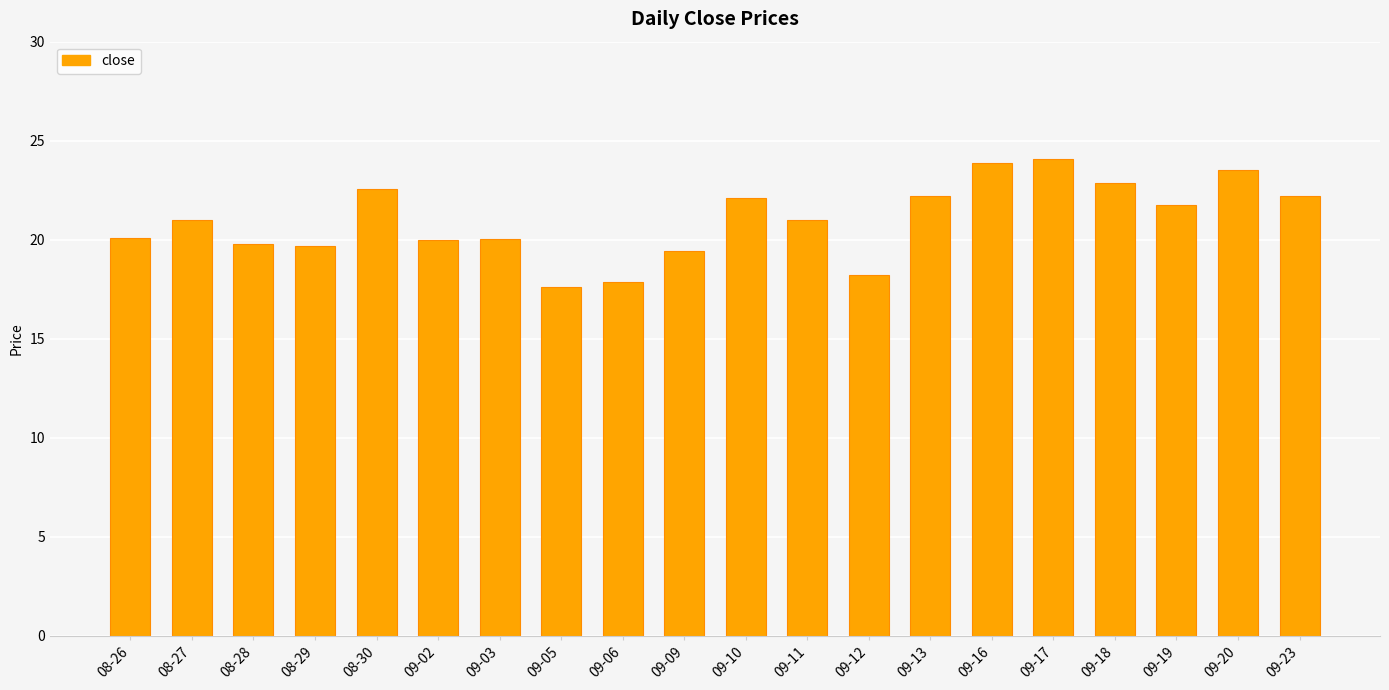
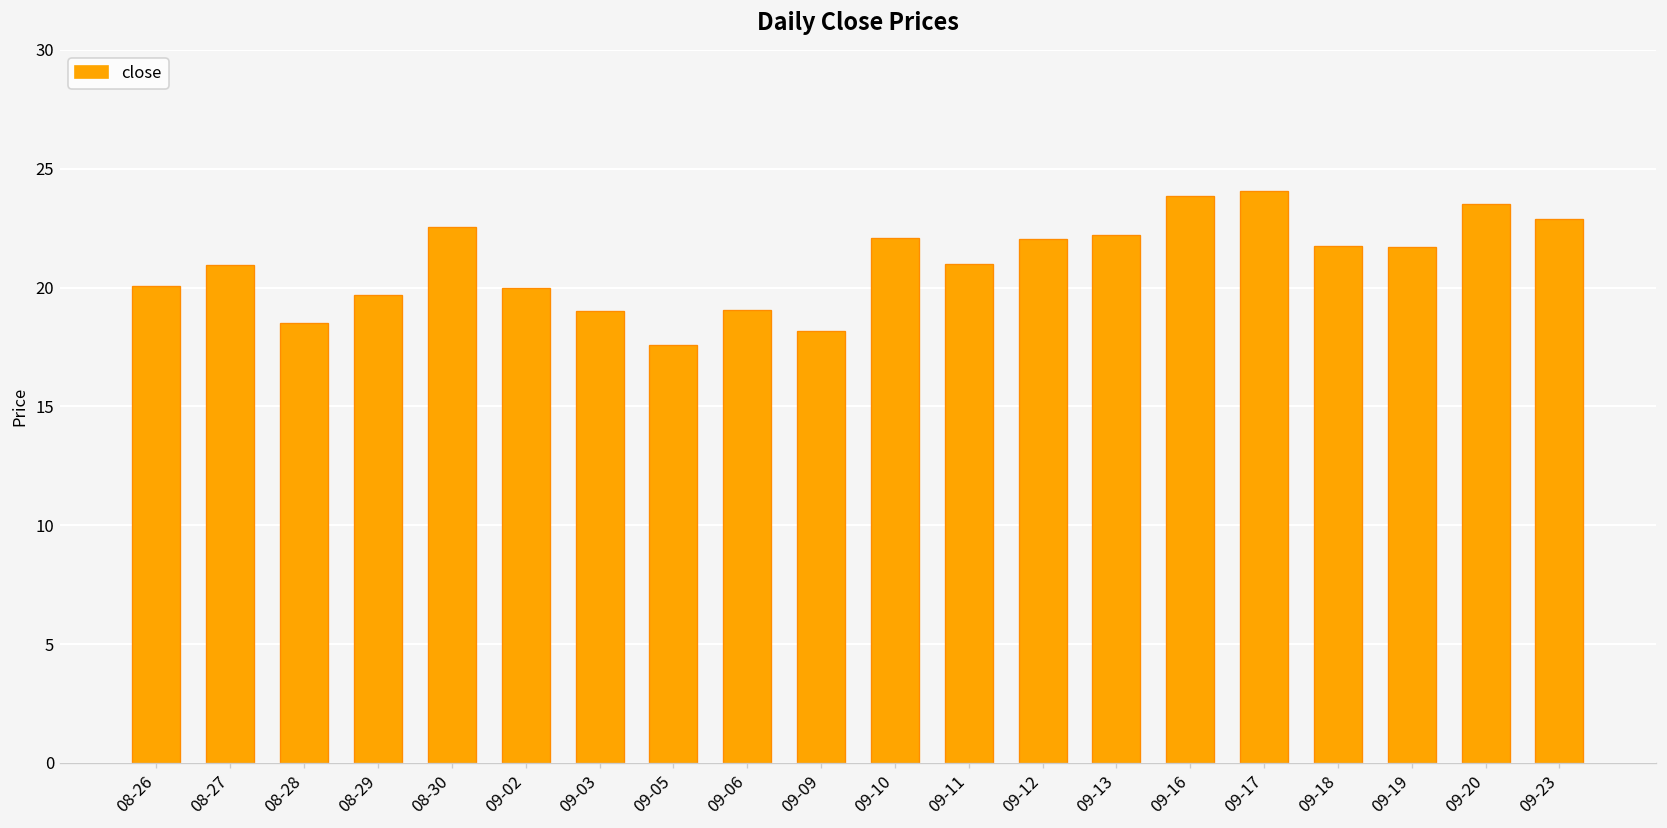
  {
    "08-26": 20.1,
    "08-27": 21.0,
-   "08-28": 19.8,
+   "08-28": 18.5,
    "08-29": 19.7,
    "08-30": 22.5,
    "09-02": 20.0,
-   "09-03": 20.0,
+   "09-03": 19.0,
    "09-05": 17.6,
-   "09-06": 17.8,
-   "09-09": 19.5,
+   "09-06": 19.1,
+   "09-09": 18.2,
    "09-10": 22.1,
    "09-11": 21.0,
-   "09-12": 18.2,
+   "09-12": 22.1,
    "09-13": 22.2,
    "09-16": 23.9,
    "09-17": 24.1,
-   "09-18": 22.9,
+   "09-18": 21.8,
    "09-19": 21.7,
    "09-20": 23.5,
-   "09-23": 22.2
+   "09-23": 22.9
  }
